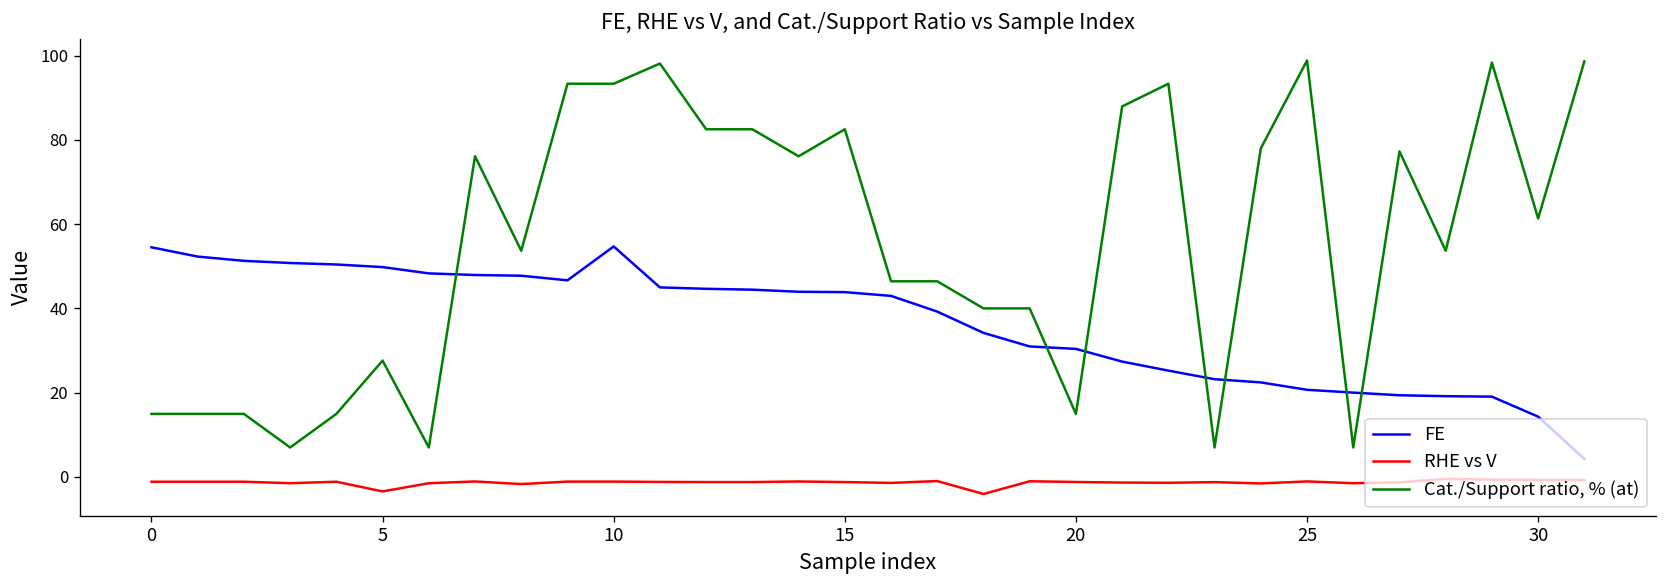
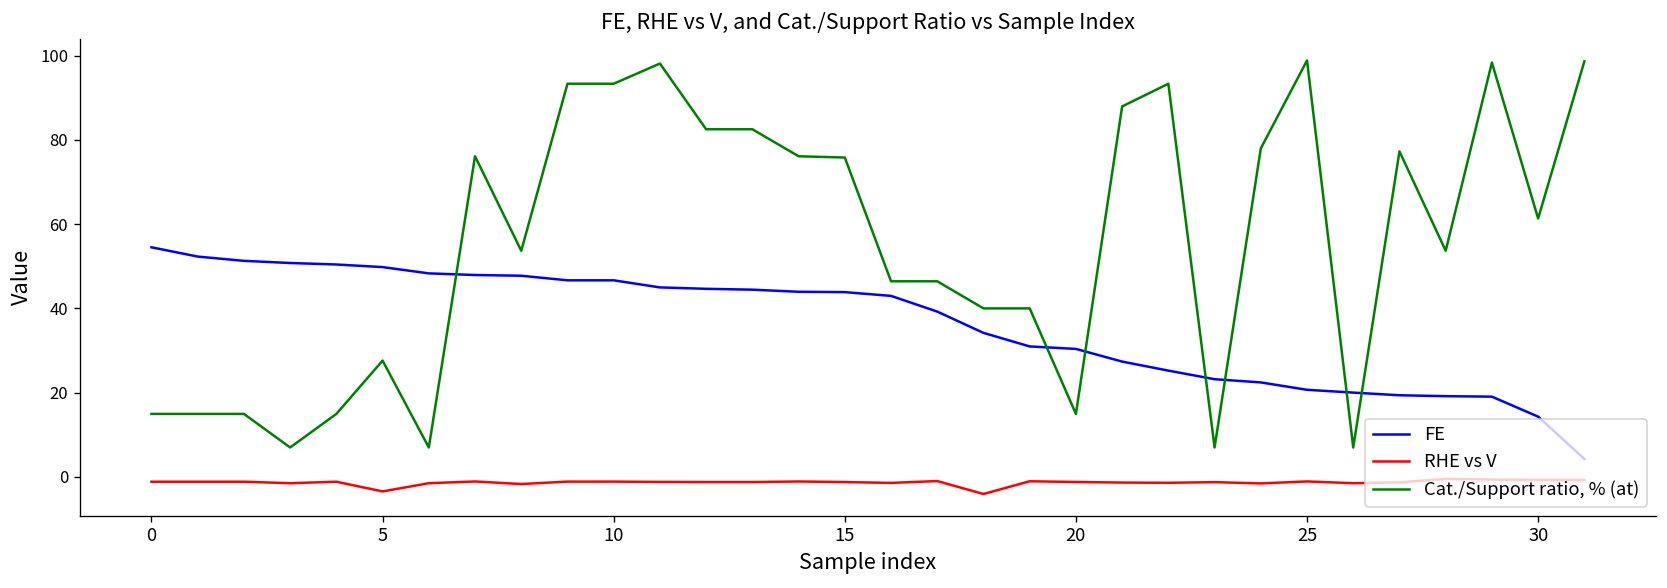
  {
    "FE": {
      "0": 54,
      "5": 50,
-     "10": 55,
+     "10": 47,
      "15": 44,
      "20": 30,
      "25": 21
    },
    "RHE vs V": {
      "0": -1,
      "5": -3,
      "10": -1,
      "15": -1,
      "20": -1,
      "25": -1
    },
    "Cat./Support ratio, % (at)": {
      "0": 15,
      "5": 28,
      "10": 93,
-     "15": 83,
+     "15": 76,
      "20": 15,
      "25": 99,
      "30": 61
    }
  }
